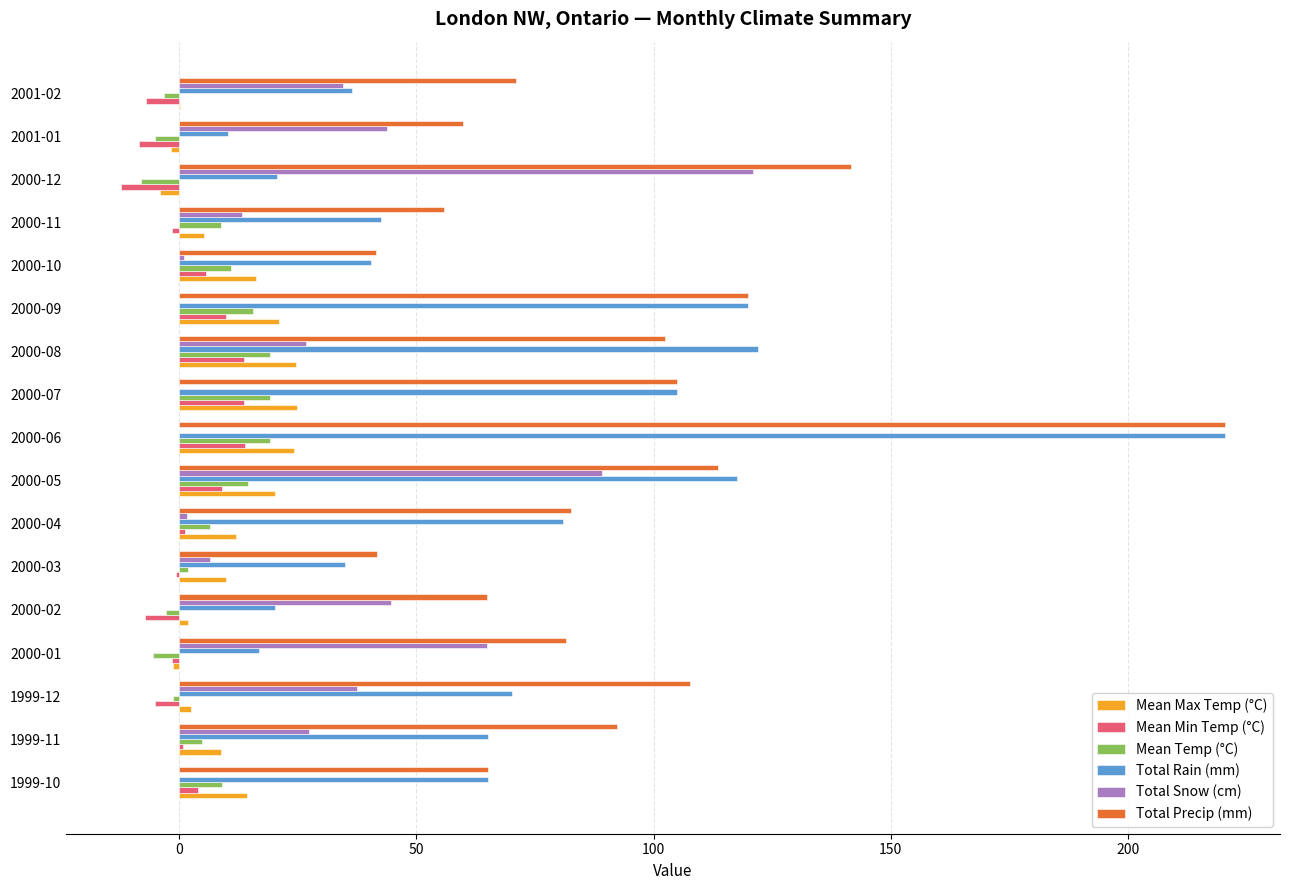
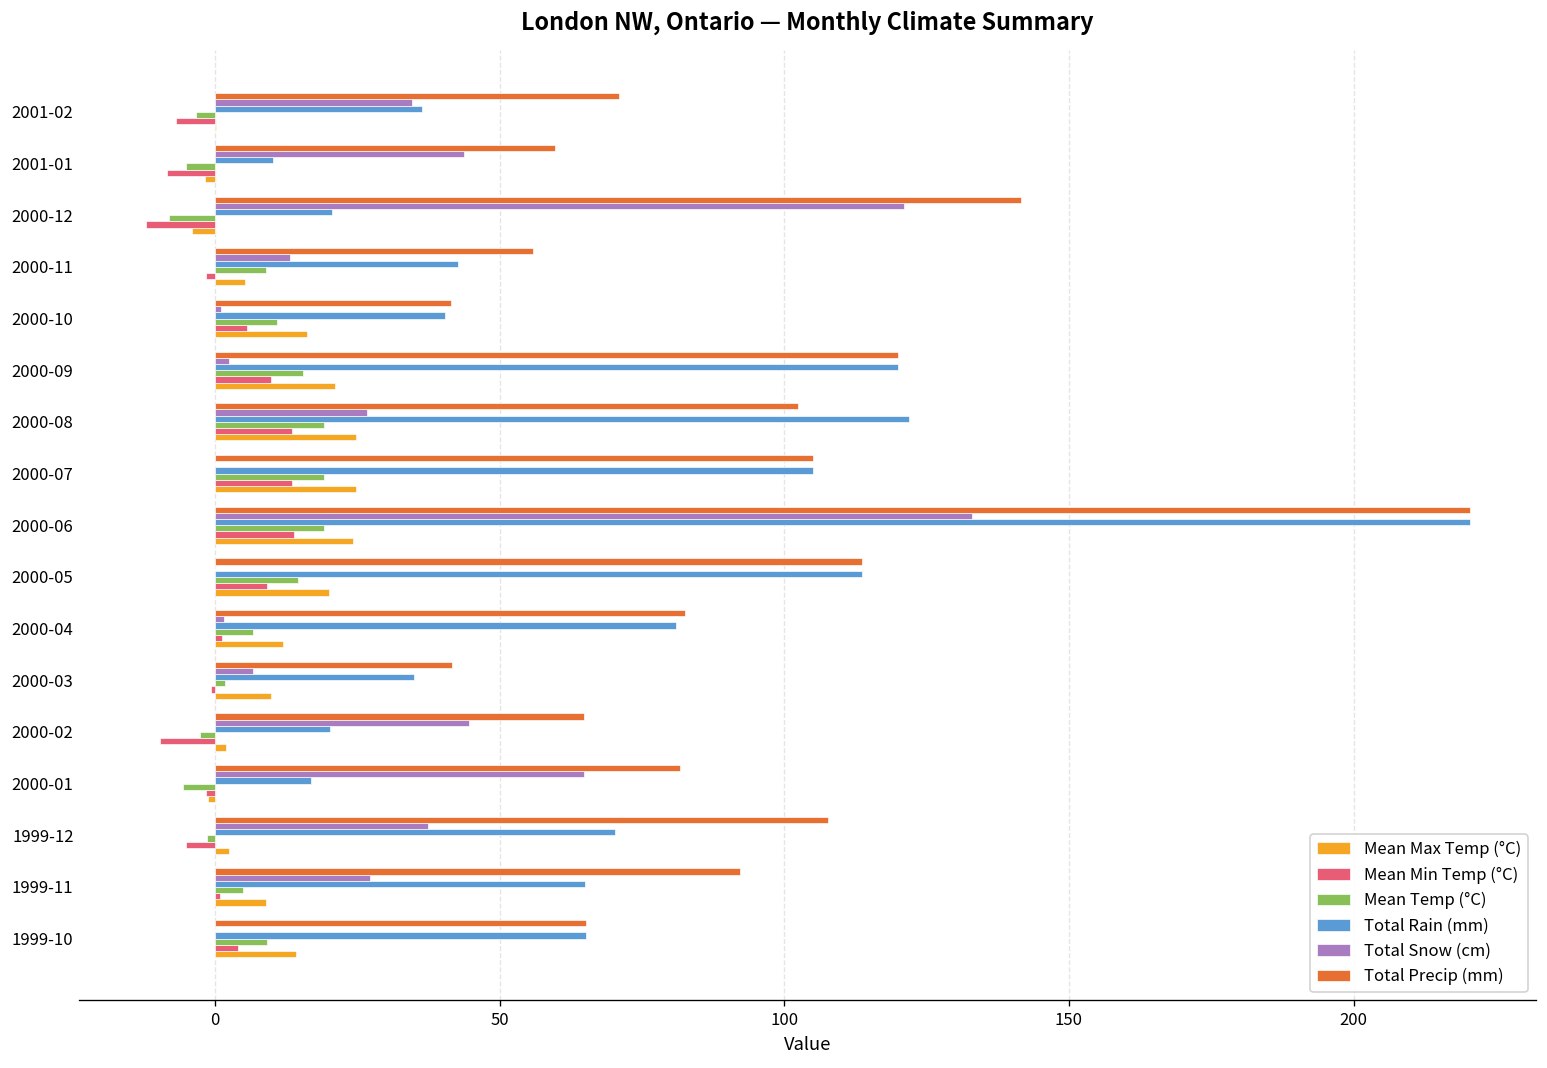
  {
    "Mean Min Temp (°C)": {
      "2001-02": -7,
      "2001-01": -8,
      "2000-12": -12,
      "2000-11": -2,
      "2000-10": 6,
      "2000-09": 10,
      "2000-08": 14,
      "2000-07": 14,
      "2000-06": 14,
      "2000-05": 9,
      "2000-04": 1,
      "2000-03": -1,
-     "2000-02": -7,
+     "2000-02": -10,
      "2000-01": -2,
      "1999-12": -5,
      "1999-11": 1,
      "1999-10": 4
    },
    "Mean Temp (°C)": {
      "2001-02": -3,
      "2001-01": -5,
      "2000-12": -8,
      "2000-11": 9,
      "2000-10": 11,
      "2000-09": 16,
      "2000-08": 19,
      "2000-07": 19,
      "2000-06": 19,
      "2000-05": 15,
      "2000-04": 7,
      "2000-03": 2,
      "2000-02": -3,
      "2000-01": -6,
      "1999-12": -1,
      "1999-11": 5,
      "1999-10": 9
    },
    "Total Rain (mm)": {
      "2001-02": 36,
      "2001-01": 10,
      "2000-12": 21,
      "2000-11": 43,
      "2000-10": 40,
      "2000-09": 120,
      "2000-08": 122,
      "2000-07": 105,
      "2000-06": 220,
-     "2000-05": 118,
+     "2000-05": 114,
      "2000-04": 81,
      "2000-03": 35,
      "2000-02": 20,
      "2000-01": 17,
      "1999-12": 70,
      "1999-11": 65,
      "1999-10": 65
    },
    "Total Snow (cm)": {
      "2001-02": 35,
      "2001-01": 44,
      "2000-12": 121,
      "2000-11": 13,
      "2000-10": 1,
-     "2000-09": 0,
+     "2000-09": 2,
      "2000-08": 27,
      "2000-07": 0,
-     "2000-06": 0,
-     "2000-05": 89,
+     "2000-06": 133,
+     "2000-05": 0,
      "2000-04": 2,
      "2000-03": 7,
      "2000-02": 45,
      "2000-01": 65,
      "1999-12": 37,
      "1999-11": 27,
      "1999-10": 0
    }
  }
